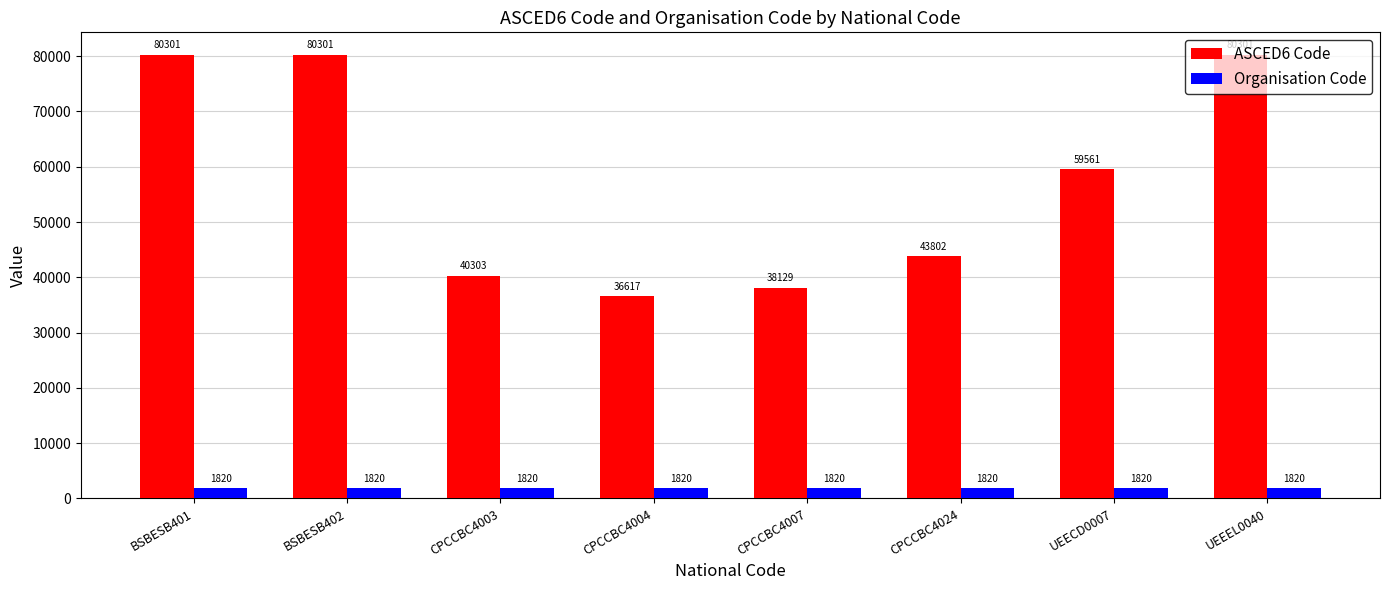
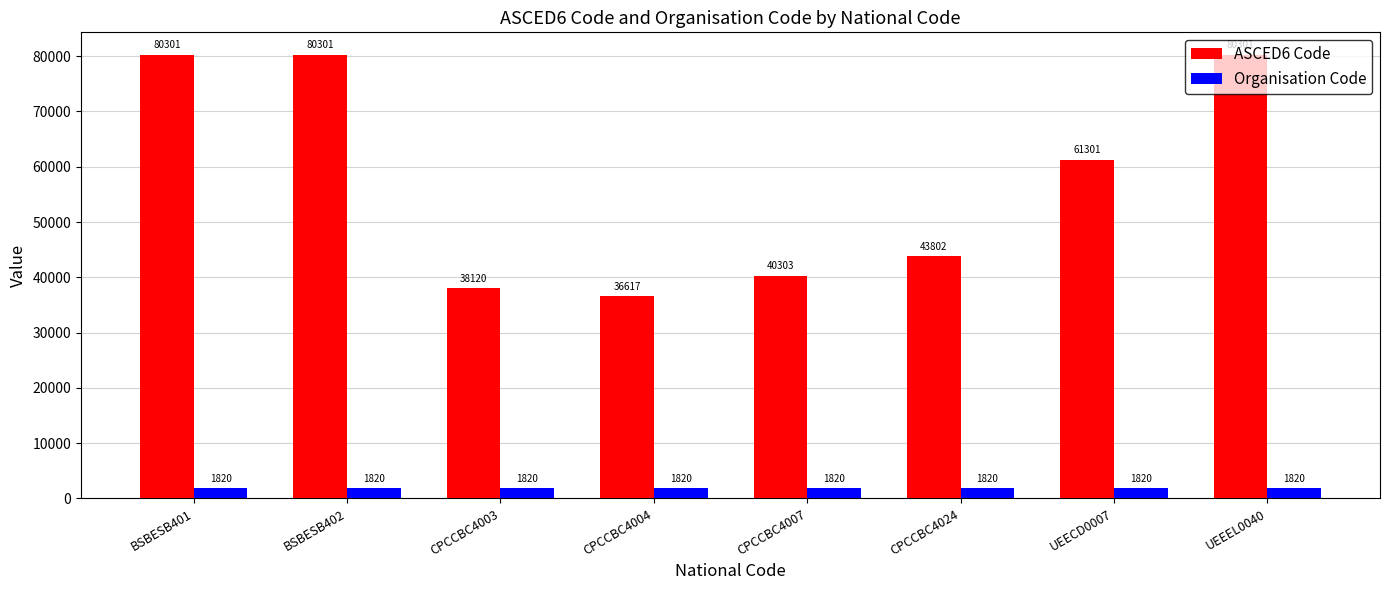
  {
    "ASCED6 Code": {
      "BSBESB401": 80301,
      "BSBESB402": 80301,
-     "CPCCBC4003": 40303,
+     "CPCCBC4003": 38120,
      "CPCCBC4004": 36617,
-     "CPCCBC4007": 38129,
+     "CPCCBC4007": 40303,
      "CPCCBC4024": 43802,
-     "UEECD0007": 59561
+     "UEECD0007": 61301
    },
    "Organisation Code": {
      "BSBESB401": 1820,
      "BSBESB402": 1820,
      "CPCCBC4003": 1820,
      "CPCCBC4004": 1820,
      "CPCCBC4007": 1820,
      "CPCCBC4024": 1820,
      "UEECD0007": 1820,
      "UEEEL0040": 1820
    }
  }
